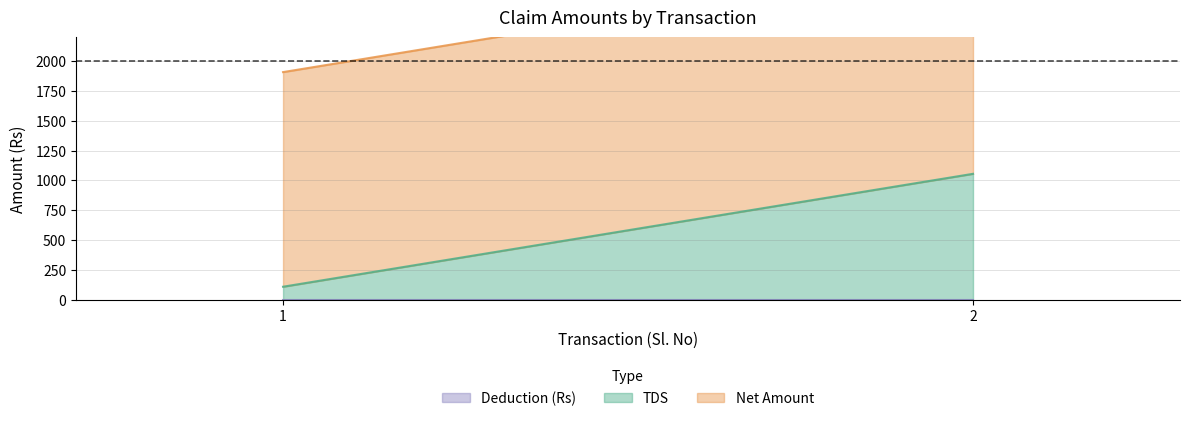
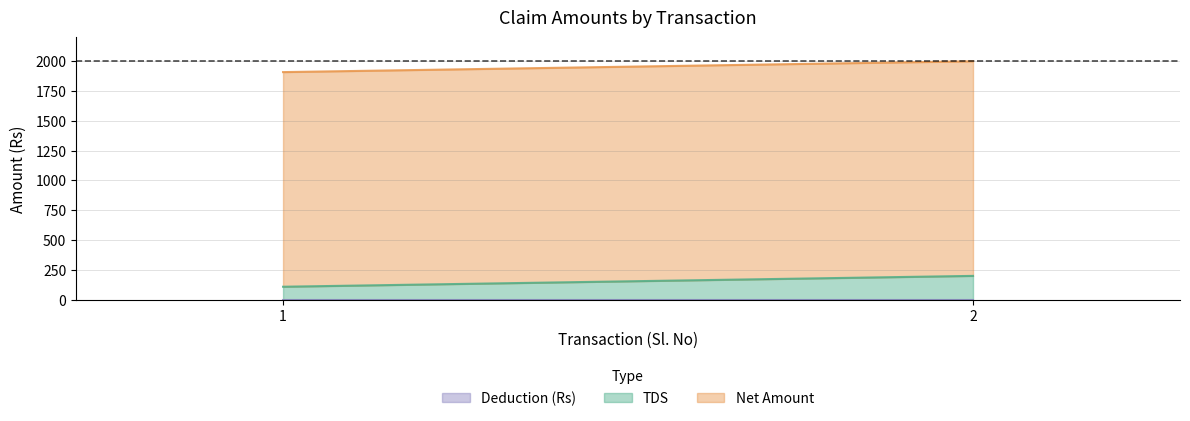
  {
    "Deduction (Rs)": {
      "1": 0,
      "2": 0
    },
    "TDS": {
      "1": 110,
-     "2": 1060
+     "2": 200
    },
    "Net Amount": {
      "1": 1800
    }
  }
